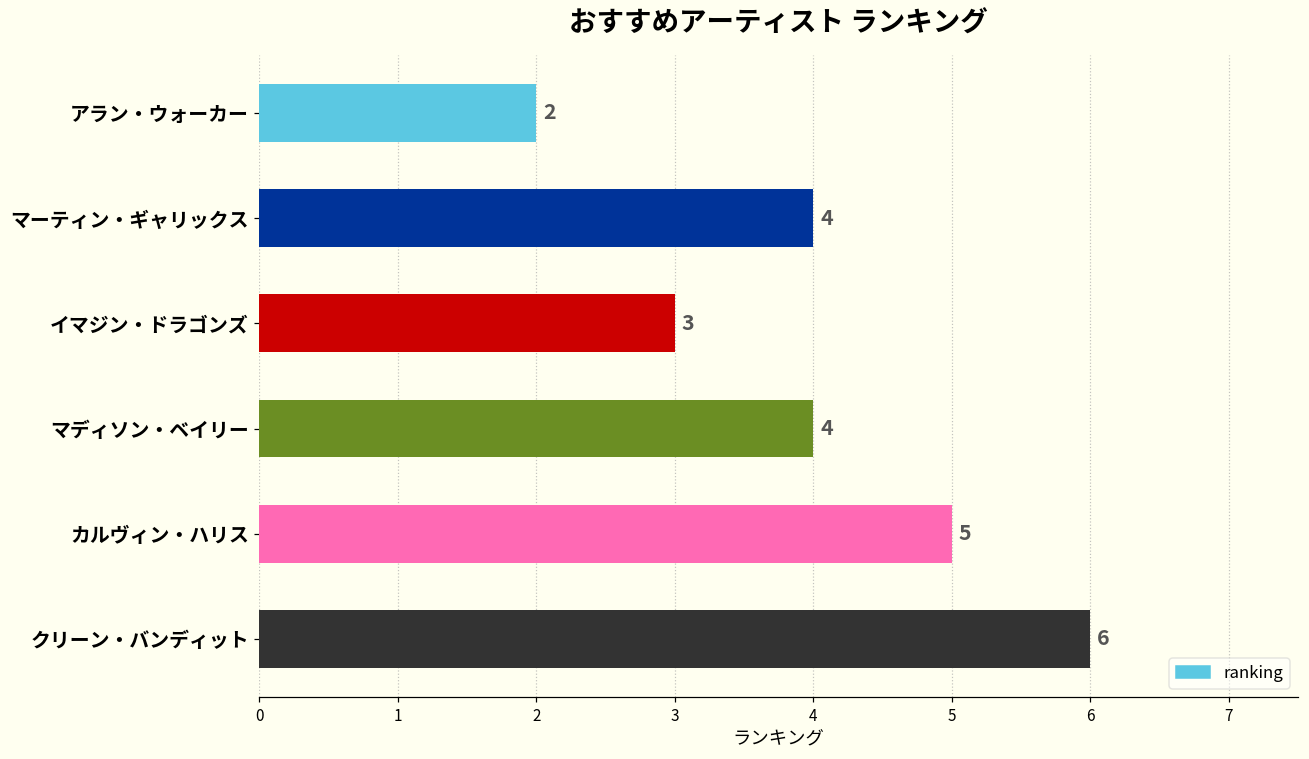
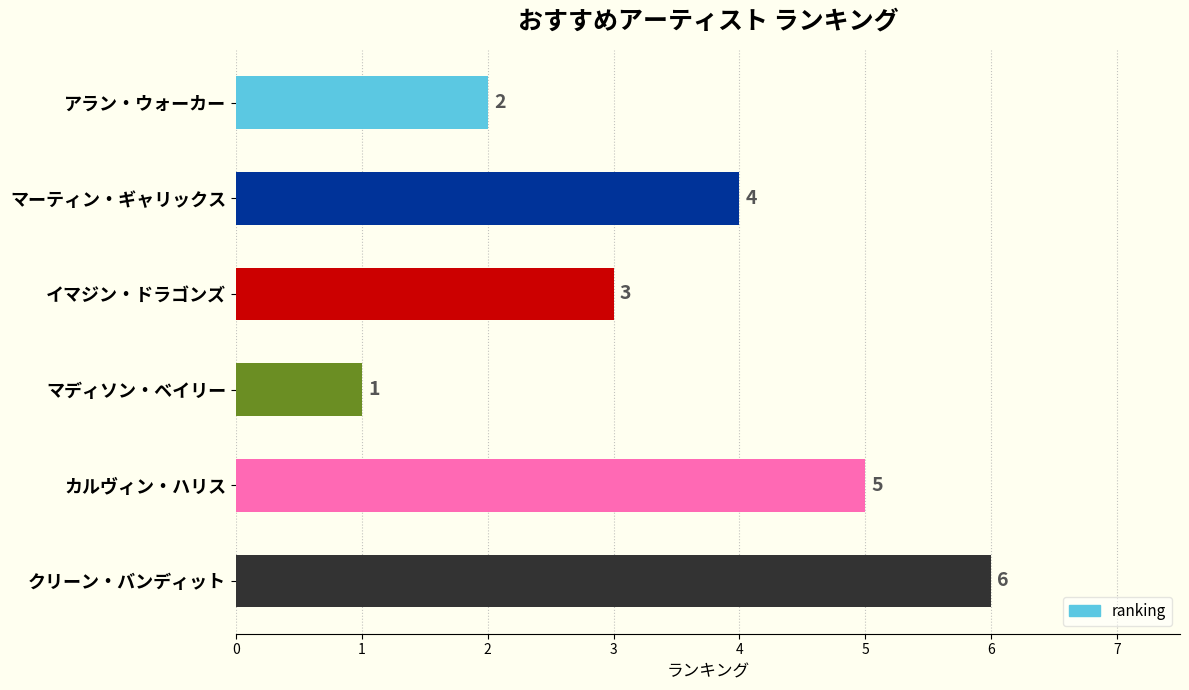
  {
    "アラン・ウォーカー": 2,
    "マーティン・ギャリックス": 4,
    "イマジン・ドラゴンズ": 3,
-   "マディソン・ベイリー": 4,
+   "マディソン・ベイリー": 1,
    "カルヴィン・ハリス": 5,
    "クリーン・バンディット": 6
  }
